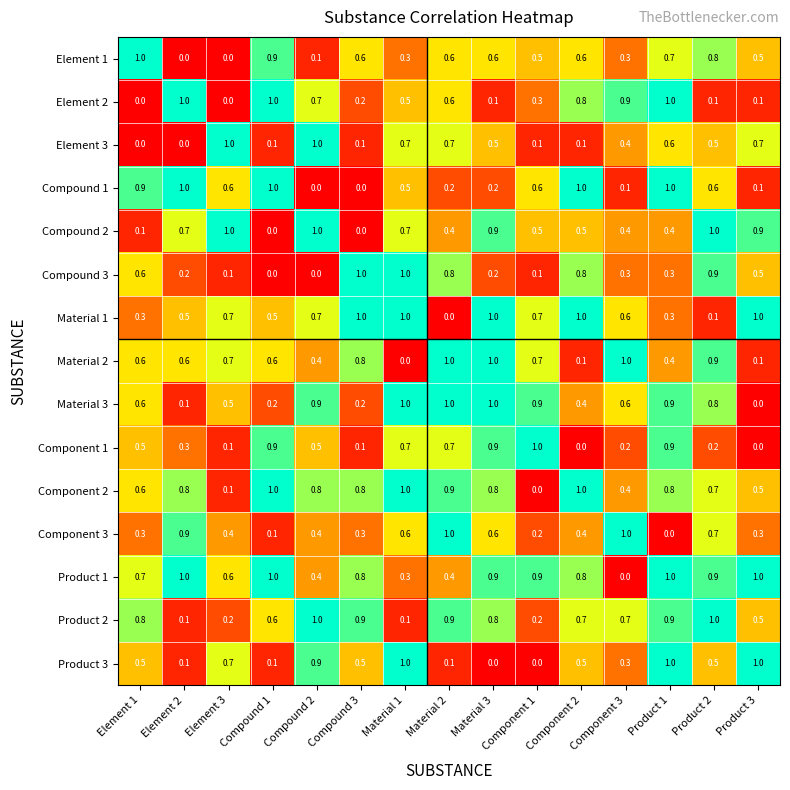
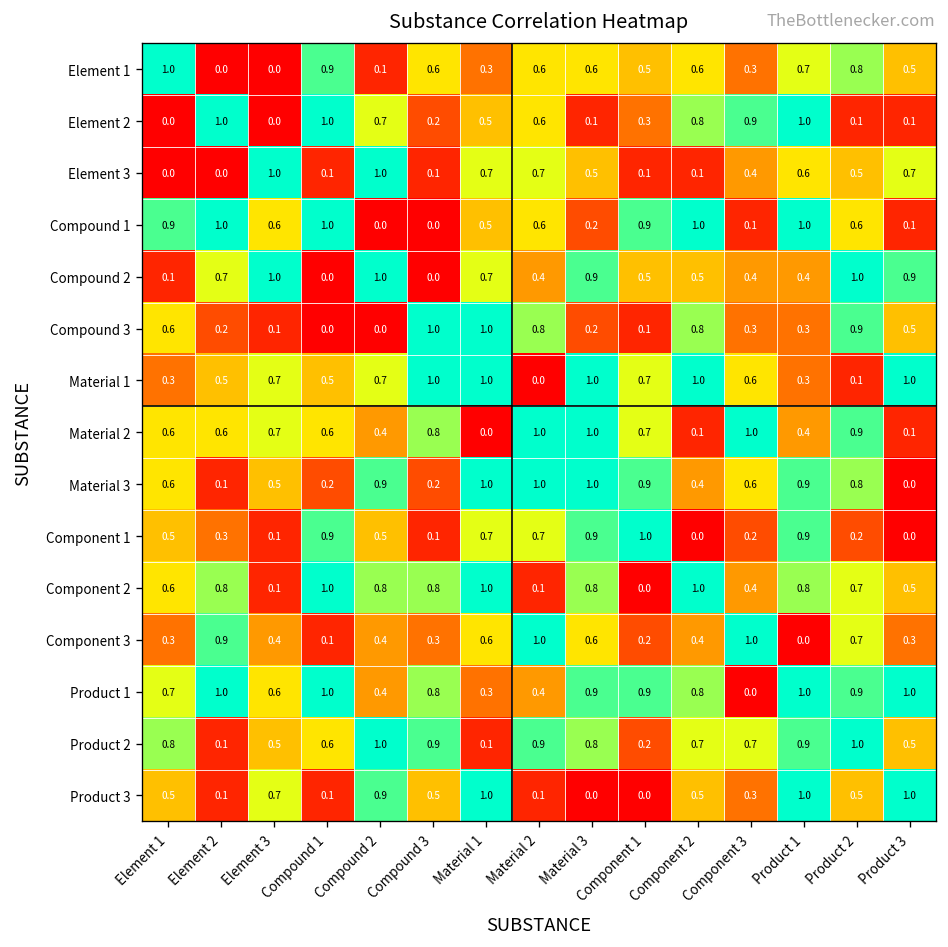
  {
    "Compound 1": {
      "Element 1": 0.9,
      "Element 2": 1.0,
      "Element 3": 0.6,
      "Compound 1": 1.0,
      "Compound 2": 0.0,
      "Compound 3": 0.0,
      "Material 1": 0.5,
-     "Material 2": 0.2,
+     "Material 2": 0.6,
      "Material 3": 0.2,
-     "Component 1": 0.6,
+     "Component 1": 0.9,
      "Component 2": 1.0,
      "Component 3": 0.1,
      "Product 1": 1.0,
      "Product 2": 0.6,
      "Product 3": 0.1
    },
    "Component 2": {
      "Element 1": 0.6,
      "Element 2": 0.8,
      "Element 3": 0.1,
      "Compound 1": 1.0,
      "Compound 2": 0.8,
      "Compound 3": 0.8,
      "Material 1": 1.0,
-     "Material 2": 0.9,
+     "Material 2": 0.1,
      "Material 3": 0.8,
      "Component 1": 0.0,
      "Component 2": 1.0,
      "Component 3": 0.4,
      "Product 1": 0.8,
      "Product 2": 0.7,
      "Product 3": 0.5
    },
    "Product 2": {
      "Element 1": 0.8,
      "Element 2": 0.1,
-     "Element 3": 0.2,
+     "Element 3": 0.5,
      "Compound 1": 0.6,
      "Compound 2": 1.0,
      "Compound 3": 0.9,
      "Material 1": 0.1,
      "Material 2": 0.9,
      "Material 3": 0.8,
      "Component 1": 0.2,
      "Component 2": 0.7,
      "Component 3": 0.7,
      "Product 1": 0.9,
      "Product 2": 1.0,
      "Product 3": 0.5
    }
  }
